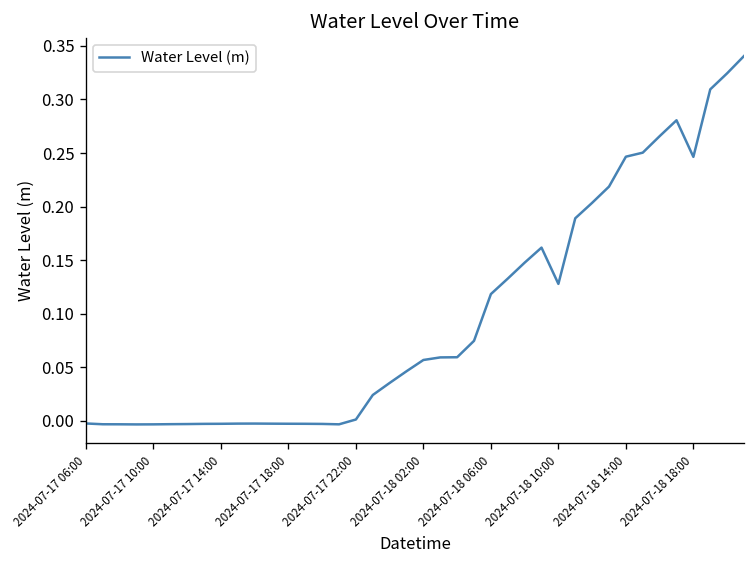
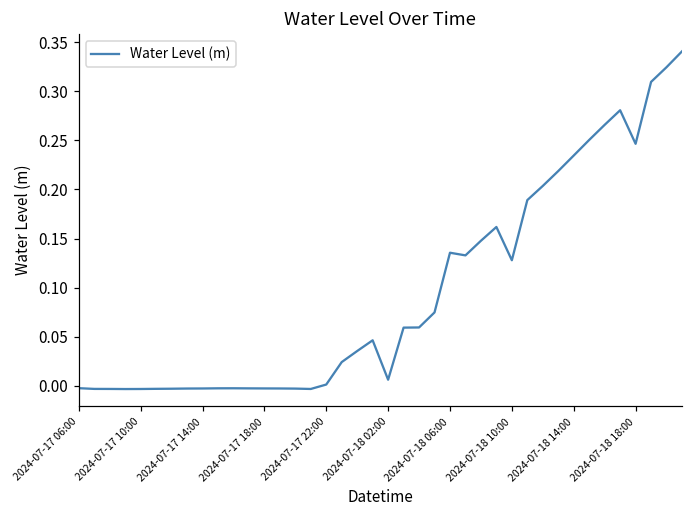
  {
    "2024-07-17 06:00": 0.00,
    "2024-07-17 10:00": 0.00,
    "2024-07-17 14:00": 0.00,
    "2024-07-17 18:00": 0.00,
    "2024-07-17 22:00": 0.00,
-   "2024-07-18 02:00": 0.06,
-   "2024-07-18 06:00": 0.12,
+   "2024-07-18 02:00": 0.01,
+   "2024-07-18 06:00": 0.14,
    "2024-07-18 10:00": 0.13,
-   "2024-07-18 14:00": 0.25,
+   "2024-07-18 14:00": 0.23,
    "2024-07-18 18:00": 0.25
  }
